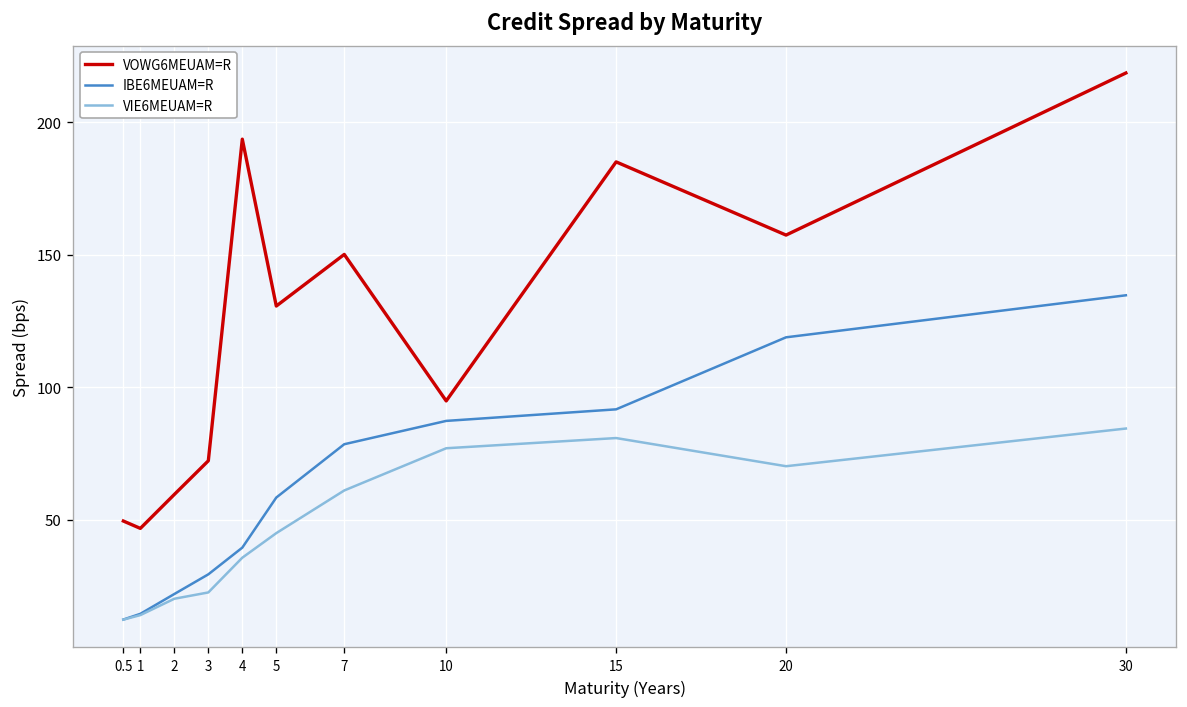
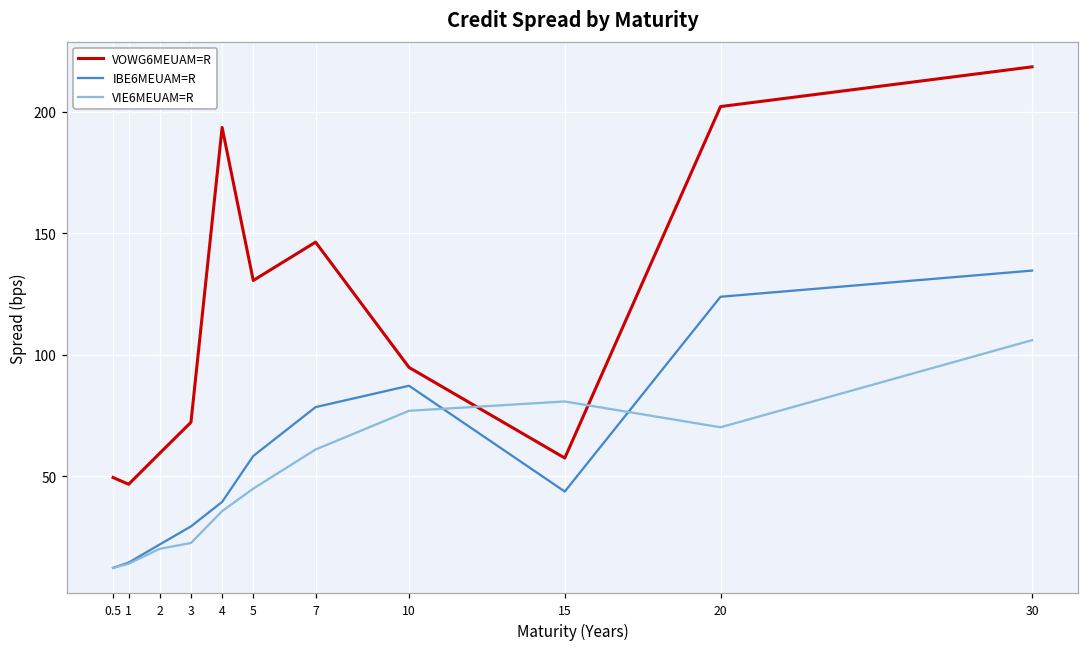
  {
    "VOWG6MEUAM=R": {
      "0.5": 50,
      "1": 47,
      "2": 60,
      "3": 72,
      "4": 194,
      "5": 131,
-     "7": 150,
+     "7": 146,
      "10": 95,
-     "15": 185,
-     "20": 157,
+     "15": 58,
+     "20": 202,
      "30": 219
    },
    "IBE6MEUAM=R": {
      "2": 22,
      "3": 29,
      "4": 39,
      "5": 58,
      "7": 78,
      "10": 87,
-     "15": 92,
-     "20": 119,
+     "15": 44,
+     "20": 124,
      "30": 135
    },
    "VIE6MEUAM=R": {
      "2": 20,
      "3": 23,
      "4": 36,
      "5": 45,
      "7": 61,
      "10": 77,
      "15": 81,
      "20": 70,
-     "30": 84
+     "30": 106
    }
  }
